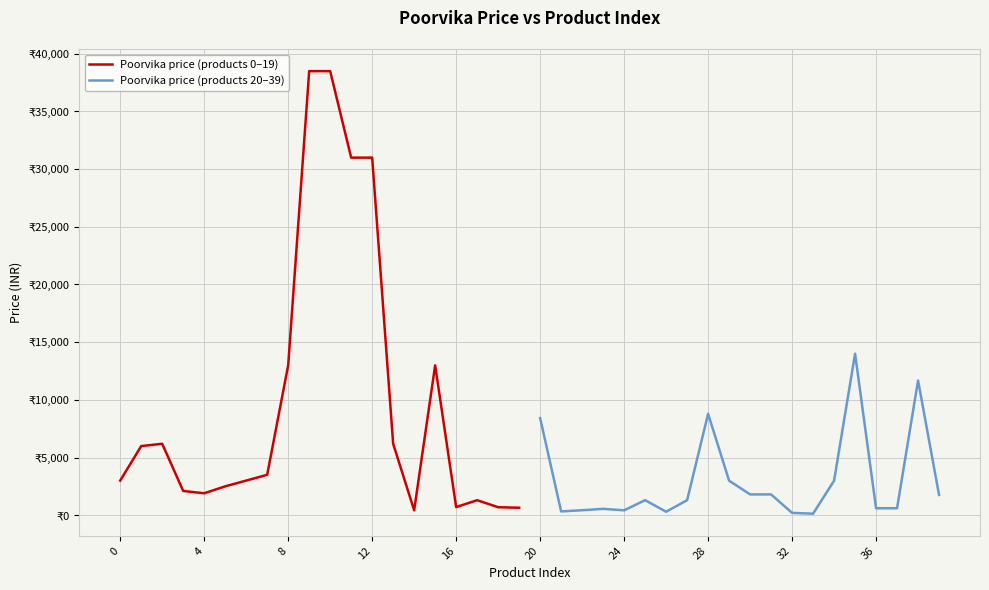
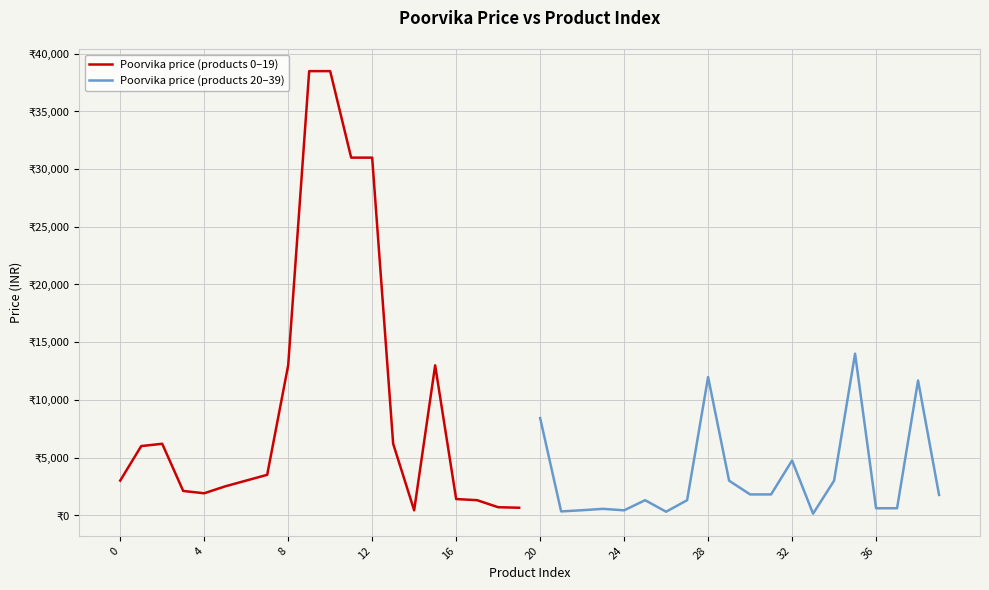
  {
    "Poorvika price (products 0–19)": {
      "0": "₹3,000",
      "4": "₹1,900",
      "8": "₹13,000",
      "12": "₹31,000",
-     "16": "₹700"
+     "16": "₹1,400"
    },
    "Poorvika price (products 20–39)": {
      "20": "₹8,400",
      "24": "₹400",
-     "28": "₹8,800",
-     "32": "₹200",
+     "28": "₹12,000",
+     "32": "₹4,700",
      "36": "₹600"
    }
  }
